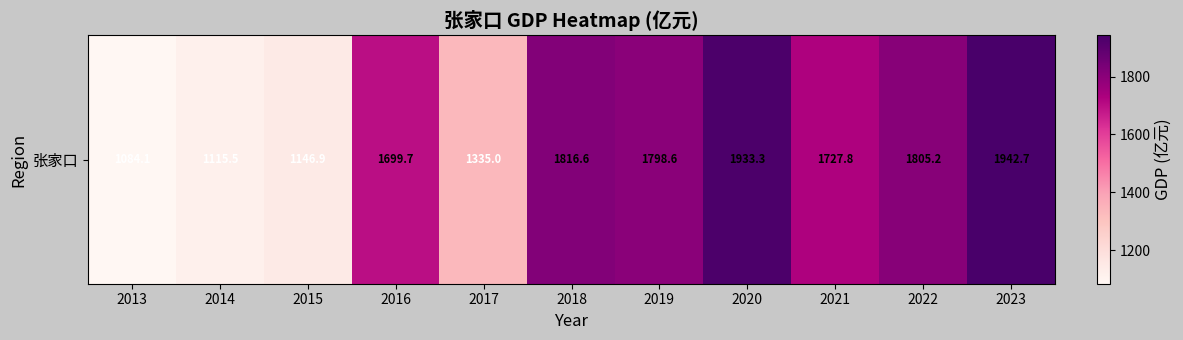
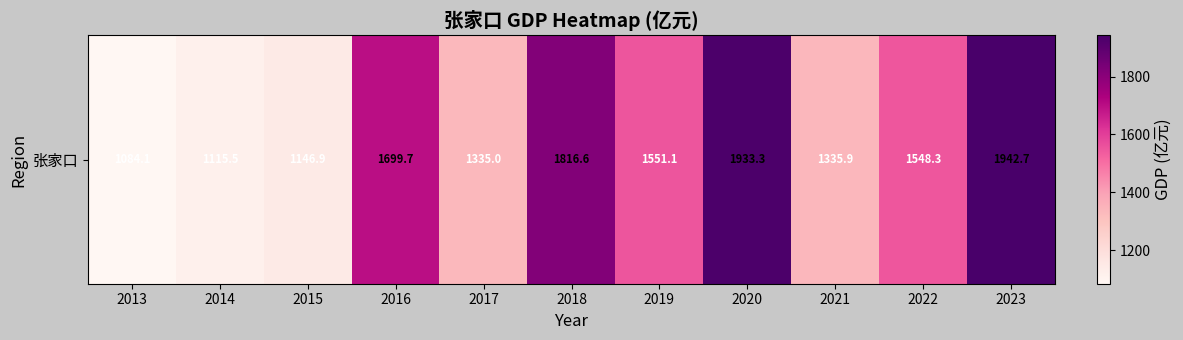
  {
    "张家口": {
      "2016": 1699.7,
      "2017": 1335.0,
      "2018": 1816.6,
-     "2019": 1798.6,
+     "2019": 1551.1,
      "2020": 1933.3,
-     "2021": 1727.8,
-     "2022": 1805.2,
+     "2021": 1335.9,
+     "2022": 1548.3,
      "2023": 1942.7
    }
  }
